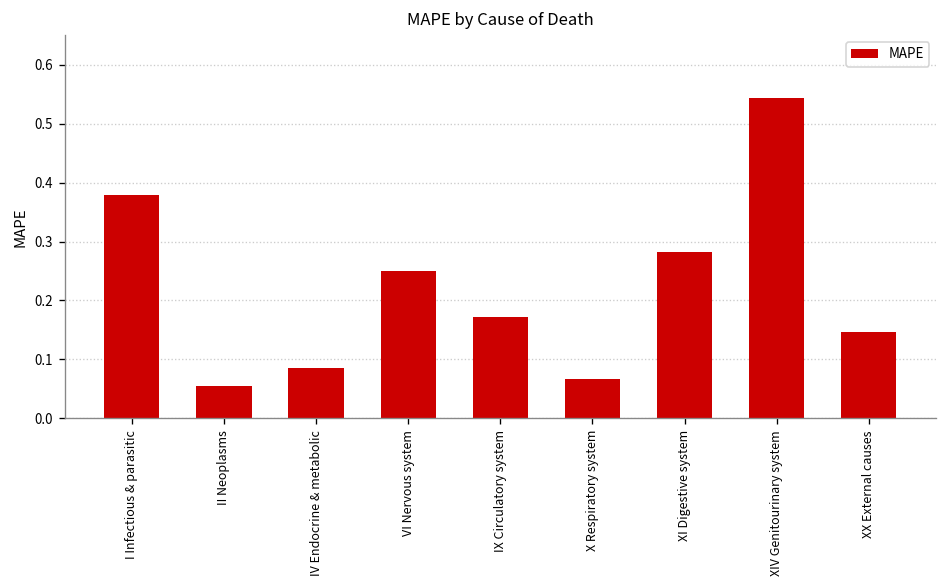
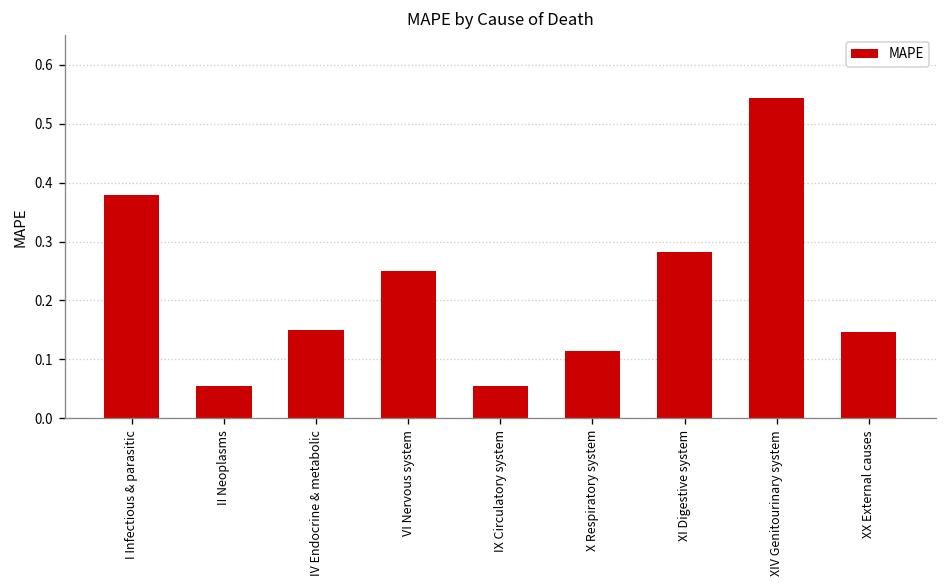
  {
    "I Infectious & parasitic": 0.38,
    "II Neoplasms": 0.05,
-   "IV Endocrine & metabolic": 0.08,
+   "IV Endocrine & metabolic": 0.15,
    "VI Nervous system": 0.25,
-   "IX Circulatory system": 0.17,
-   "X Respiratory system": 0.07,
+   "IX Circulatory system": 0.06,
+   "X Respiratory system": 0.11,
    "XI Digestive system": 0.28,
    "XIV Genitourinary system": 0.54,
    "XX External causes": 0.15
  }
